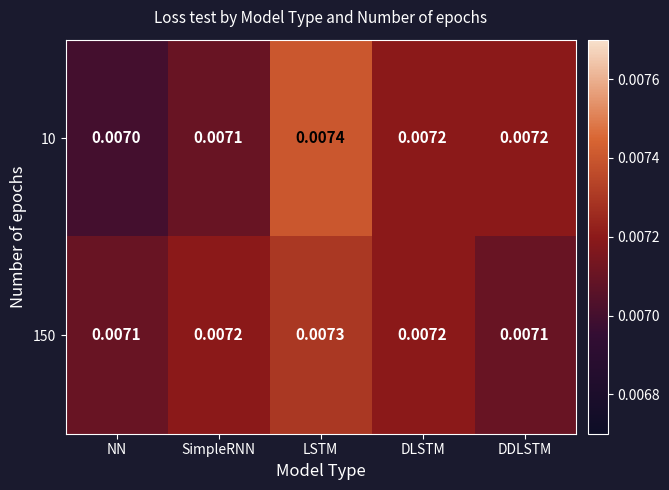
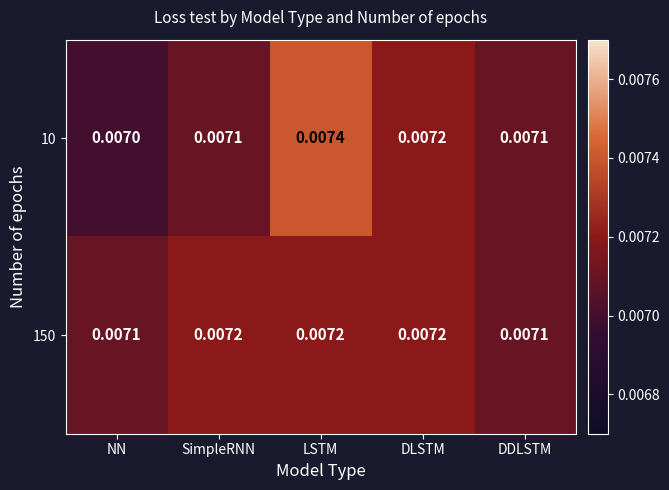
  {
    "10": {
      "NN": 0.0070,
      "SimpleRNN": 0.0071,
      "LSTM": 0.0074,
      "DLSTM": 0.0072,
-     "DDLSTM": 0.0072
+     "DDLSTM": 0.0071
    },
    "150": {
      "NN": 0.0071,
      "SimpleRNN": 0.0072,
-     "LSTM": 0.0073,
+     "LSTM": 0.0072,
      "DLSTM": 0.0072,
      "DDLSTM": 0.0071
    }
  }
